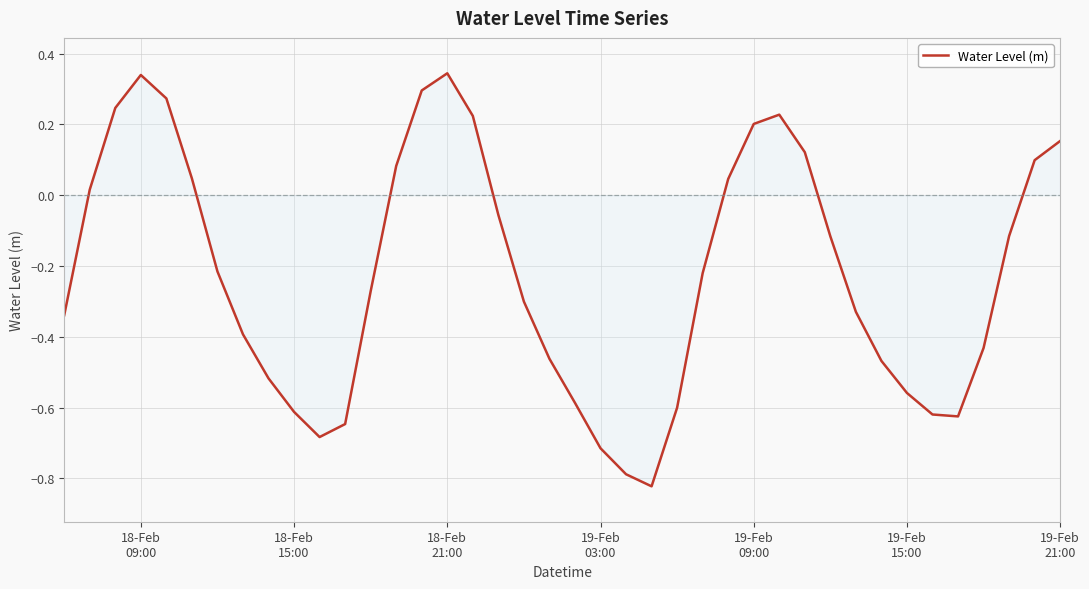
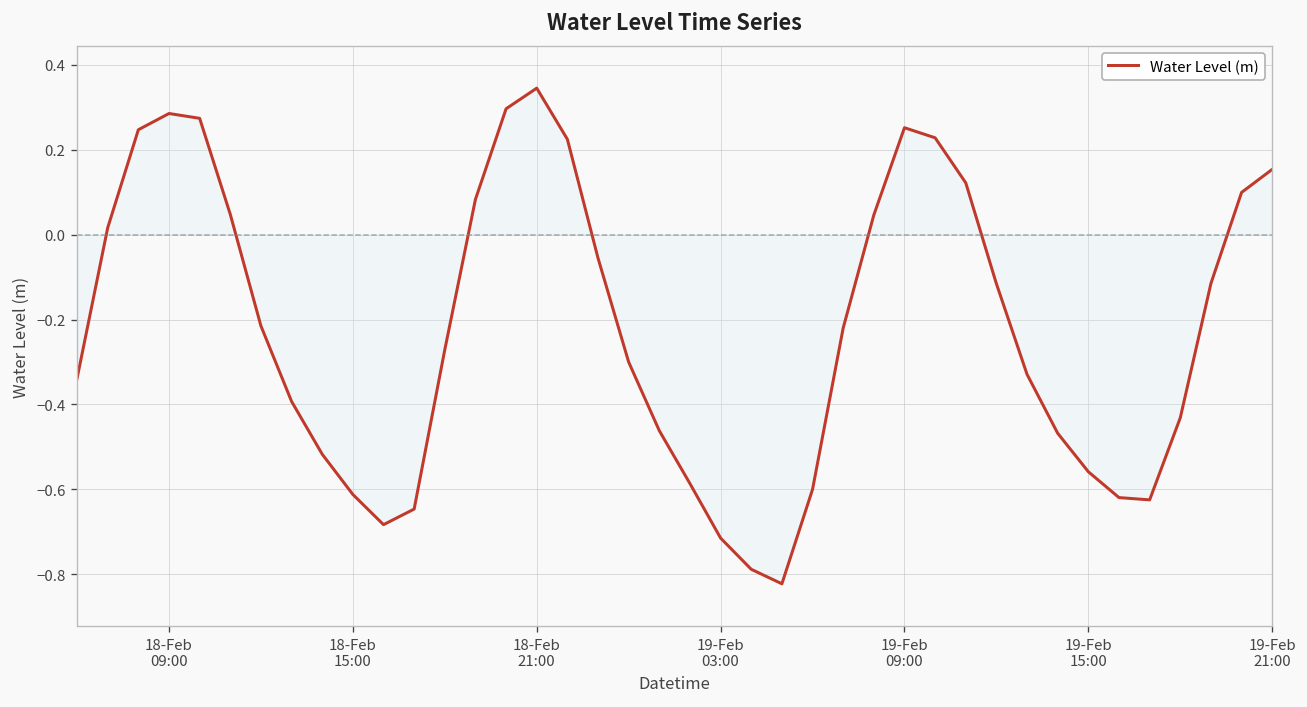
  {
    "Water Level (m)": {
-     "18-Feb 09:00": 0.34,
+     "18-Feb 09:00": 0.28,
      "18-Feb 15:00": -0.61,
      "19-Feb 03:00": -0.71,
-     "19-Feb 09:00": 0.20,
+     "19-Feb 09:00": 0.25,
      "19-Feb 15:00": -0.56
    }
  }
